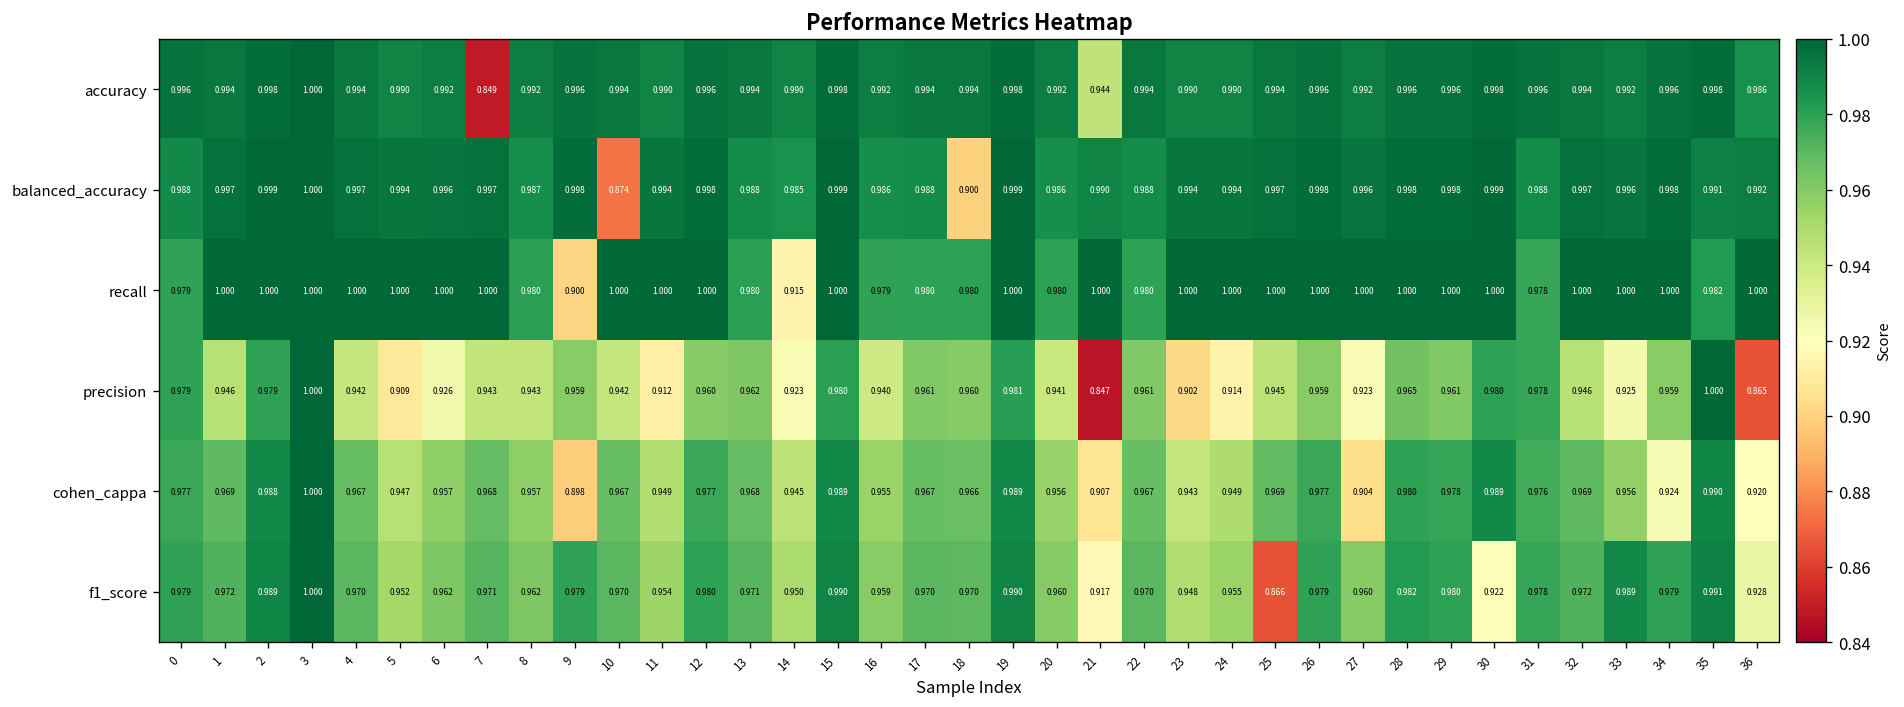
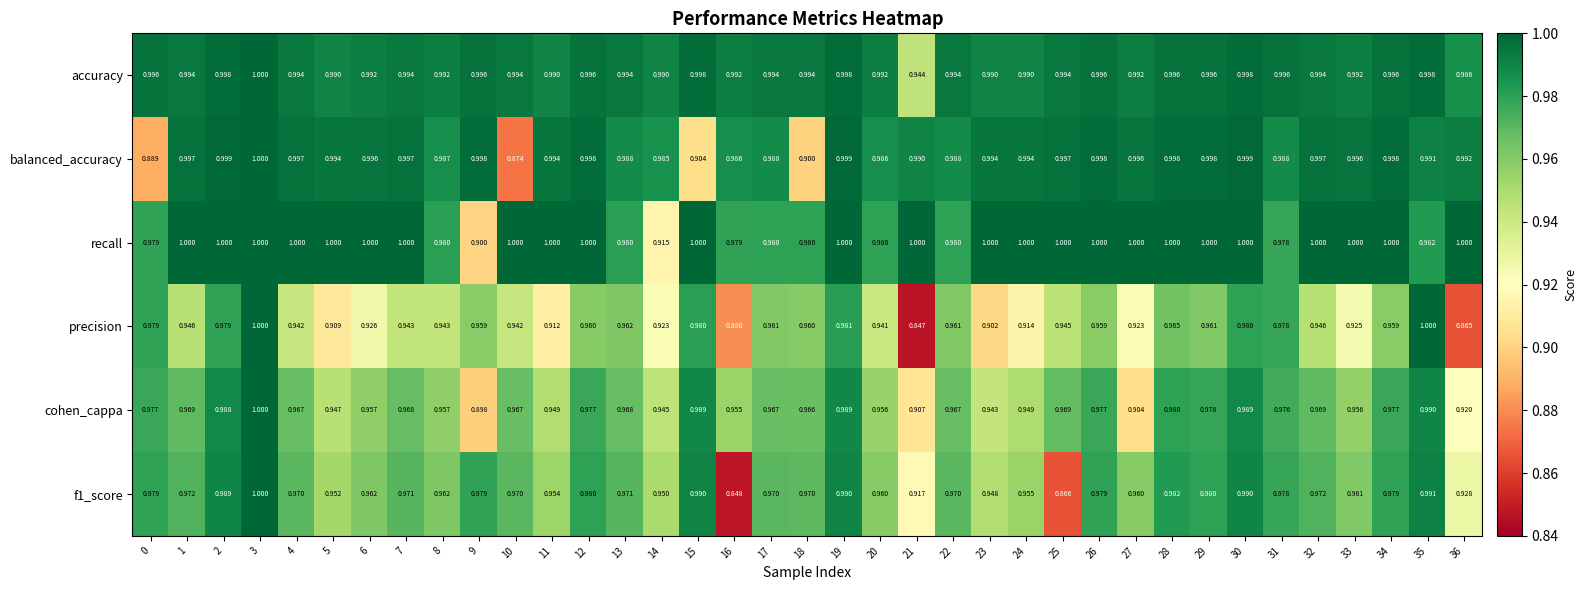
  {
    "accuracy": {
      "0": 0.996,
      "1": 0.994,
      "2": 0.998,
      "3": 1.000,
      "4": 0.994,
      "5": 0.990,
      "6": 0.992,
-     "7": 0.849,
+     "7": 0.994,
      "8": 0.992,
      "9": 0.996,
      "10": 0.994,
      "11": 0.990,
      "12": 0.996,
      "13": 0.994,
      "14": 0.990,
      "15": 0.998,
      "16": 0.992,
      "17": 0.994,
      "18": 0.994,
      "19": 0.998,
      "20": 0.992,
      "21": 0.944,
      "22": 0.994,
      "23": 0.990,
      "24": 0.990,
      "25": 0.994,
      "26": 0.996,
      "27": 0.992,
      "28": 0.996,
      "29": 0.996,
      "30": 0.998,
      "31": 0.996,
      "32": 0.994,
      "33": 0.992,
      "34": 0.996,
      "35": 0.998,
      "36": 0.986
    },
    "balanced_accuracy": {
-     "0": 0.988,
+     "0": 0.889,
      "1": 0.997,
      "2": 0.999,
      "3": 1.000,
      "4": 0.997,
      "5": 0.994,
      "6": 0.996,
      "7": 0.997,
      "8": 0.987,
      "9": 0.998,
      "10": 0.874,
      "11": 0.994,
      "12": 0.998,
      "13": 0.988,
      "14": 0.985,
-     "15": 0.999,
+     "15": 0.904,
      "16": 0.986,
      "17": 0.988,
      "18": 0.900,
      "19": 0.999,
      "20": 0.986,
      "21": 0.990,
      "22": 0.988,
      "23": 0.994,
      "24": 0.994,
      "25": 0.997,
      "26": 0.998,
      "27": 0.996,
      "28": 0.998,
      "29": 0.998,
      "30": 0.999,
      "31": 0.988,
      "32": 0.997,
      "33": 0.996,
      "34": 0.998,
      "35": 0.991,
      "36": 0.992
    },
    "precision": {
      "0": 0.979,
      "1": 0.946,
      "2": 0.979,
      "3": 1.000,
      "4": 0.942,
      "5": 0.909,
      "6": 0.926,
      "7": 0.943,
      "8": 0.943,
      "9": 0.959,
      "10": 0.942,
      "11": 0.912,
      "12": 0.960,
      "13": 0.962,
      "14": 0.923,
      "15": 0.980,
-     "16": 0.940,
+     "16": 0.880,
      "17": 0.961,
      "18": 0.960,
      "19": 0.981,
      "20": 0.941,
      "21": 0.847,
      "22": 0.961,
      "23": 0.902,
      "24": 0.914,
      "25": 0.945,
      "26": 0.959,
      "27": 0.923,
      "28": 0.965,
      "29": 0.961,
      "30": 0.980,
      "31": 0.978,
      "32": 0.946,
      "33": 0.925,
      "34": 0.959,
      "35": 1.000,
      "36": 0.865
    },
    "cohen_cappa": {
      "0": 0.977,
      "1": 0.969,
      "2": 0.988,
      "3": 1.000,
      "4": 0.967,
      "5": 0.947,
      "6": 0.957,
      "7": 0.968,
      "8": 0.957,
      "9": 0.898,
      "10": 0.967,
      "11": 0.949,
      "12": 0.977,
      "13": 0.968,
      "14": 0.945,
      "15": 0.989,
      "16": 0.955,
      "17": 0.967,
      "18": 0.966,
      "19": 0.989,
      "20": 0.956,
      "21": 0.907,
      "22": 0.967,
      "23": 0.943,
      "24": 0.949,
      "25": 0.969,
      "26": 0.977,
      "27": 0.904,
      "28": 0.980,
      "29": 0.978,
      "30": 0.989,
      "31": 0.976,
      "32": 0.969,
      "33": 0.956,
-     "34": 0.924,
+     "34": 0.977,
      "35": 0.990,
      "36": 0.920
    },
    "f1_score": {
      "0": 0.979,
      "1": 0.972,
      "2": 0.989,
      "3": 1.000,
      "4": 0.970,
      "5": 0.952,
      "6": 0.962,
      "7": 0.971,
      "8": 0.962,
      "9": 0.979,
      "10": 0.970,
      "11": 0.954,
      "12": 0.980,
      "13": 0.971,
      "14": 0.950,
      "15": 0.990,
-     "16": 0.959,
+     "16": 0.848,
      "17": 0.970,
      "18": 0.970,
      "19": 0.990,
      "20": 0.960,
      "21": 0.917,
      "22": 0.970,
      "23": 0.948,
      "24": 0.955,
      "25": 0.866,
      "26": 0.979,
      "27": 0.960,
      "28": 0.982,
      "29": 0.980,
-     "30": 0.922,
+     "30": 0.990,
      "31": 0.978,
      "32": 0.972,
-     "33": 0.989,
+     "33": 0.961,
      "34": 0.979,
      "35": 0.991,
      "36": 0.928
    }
  }
